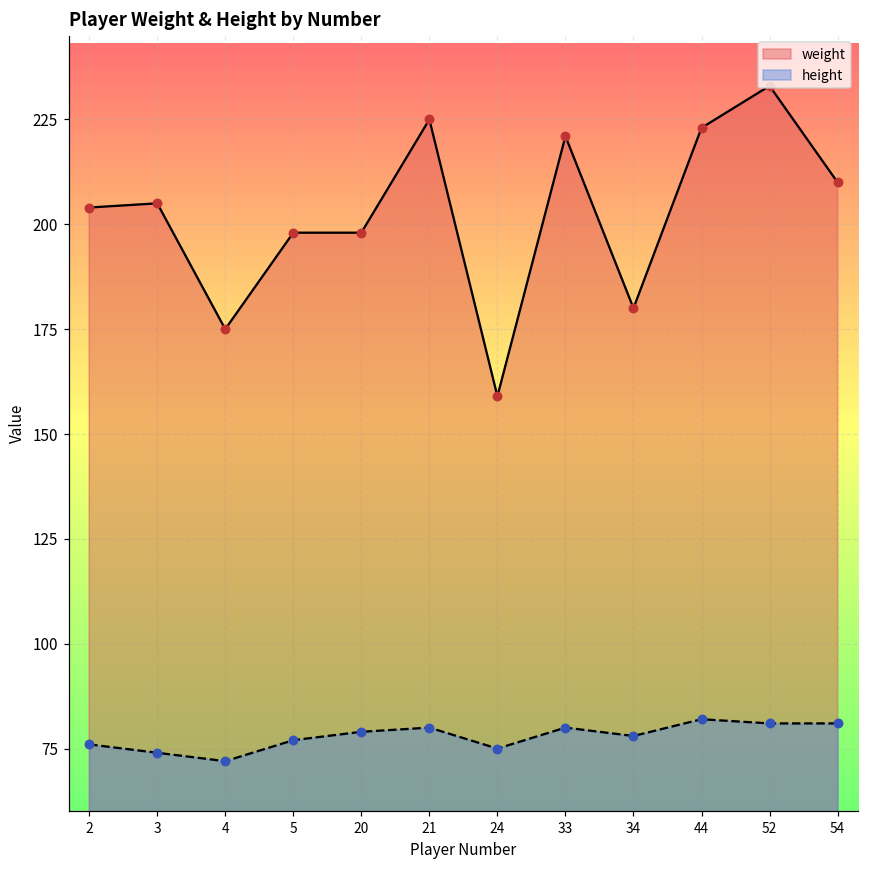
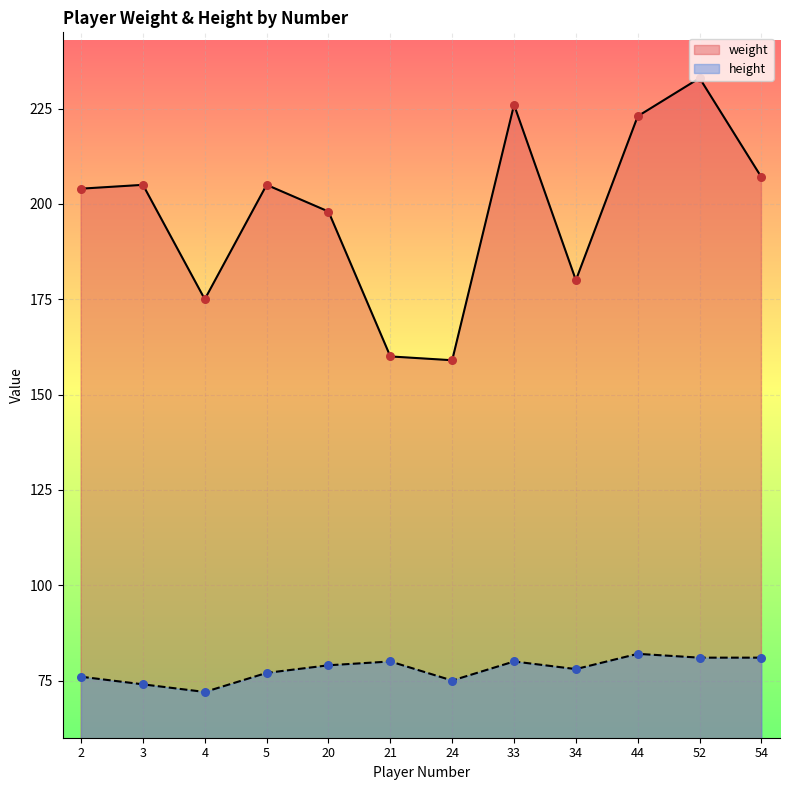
  {
    "weight": {
      "2": 204,
      "3": 205,
      "4": 175,
-     "5": 198,
+     "5": 205,
      "20": 198,
-     "21": 225,
+     "21": 160,
      "24": 159,
-     "33": 221,
+     "33": 226,
      "34": 180,
      "44": 223,
-     "54": 210
+     "54": 207
    },
    "height": {
      "2": 76,
      "3": 74,
      "4": 72,
      "5": 77,
      "20": 79,
      "21": 80,
      "24": 75,
      "33": 80,
      "34": 78,
      "44": 82,
      "52": 81,
      "54": 81
    }
  }
